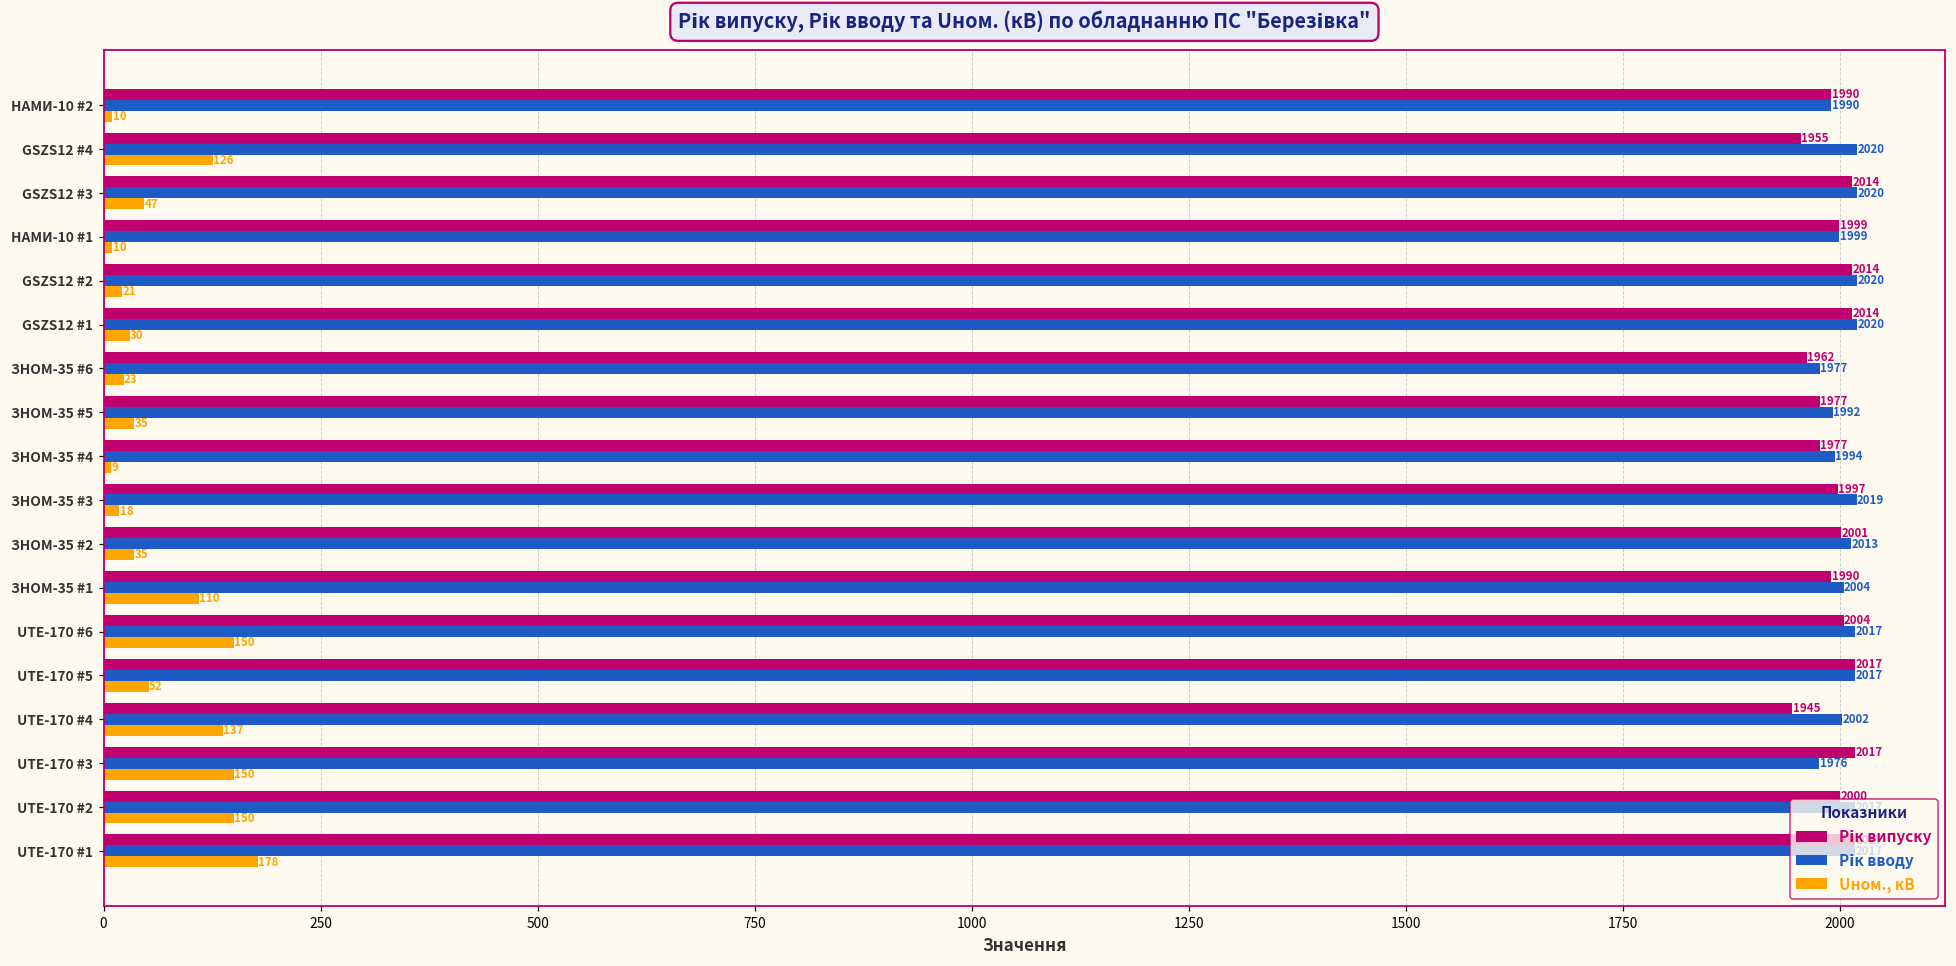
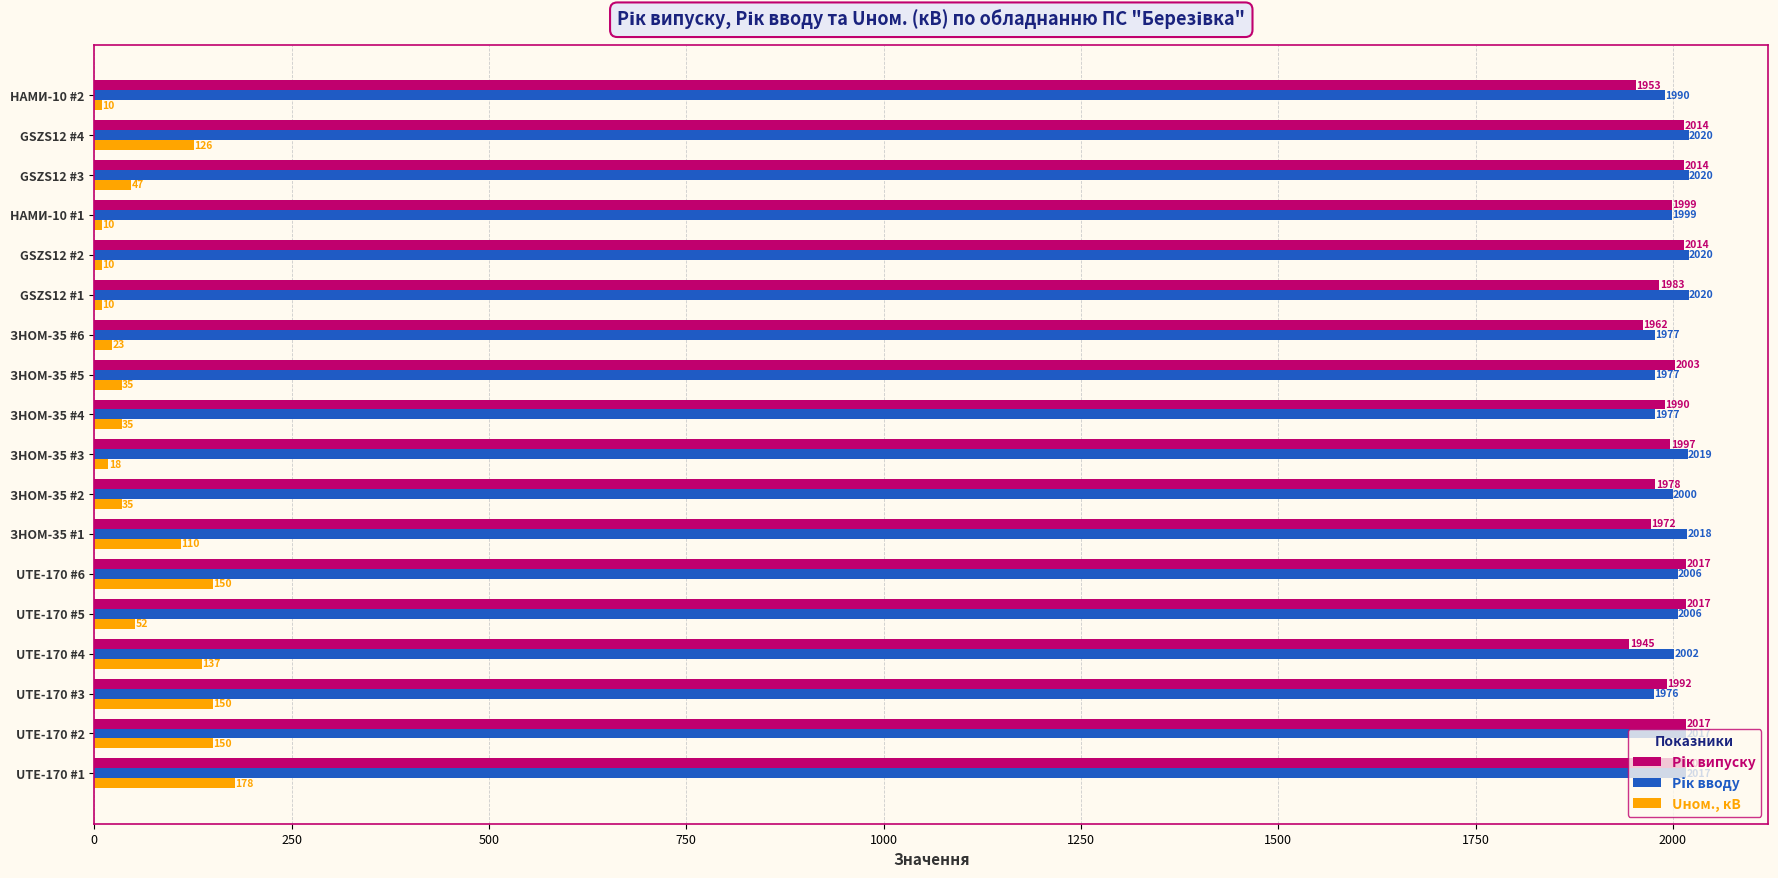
  {
    "Рік випуску": {
-     "НАМИ-10 #2": 1990,
-     "GSZS12 #4": 1955,
+     "НАМИ-10 #2": 1953,
+     "GSZS12 #4": 2014,
      "GSZS12 #3": 2014,
      "НАМИ-10 #1": 1999,
      "GSZS12 #2": 2014,
-     "GSZS12 #1": 2014,
+     "GSZS12 #1": 1983,
      "ЗНОМ-35 #6": 1962,
-     "ЗНОМ-35 #5": 1977,
-     "ЗНОМ-35 #4": 1977,
+     "ЗНОМ-35 #5": 2003,
+     "ЗНОМ-35 #4": 1990,
      "ЗНОМ-35 #3": 1997,
-     "ЗНОМ-35 #2": 2001,
-     "ЗНОМ-35 #1": 1990,
-     "UTE-170 #6": 2004,
+     "ЗНОМ-35 #2": 1978,
+     "ЗНОМ-35 #1": 1972,
+     "UTE-170 #6": 2017,
      "UTE-170 #5": 2017,
      "UTE-170 #4": 1945,
-     "UTE-170 #3": 2017,
-     "UTE-170 #2": 2000
+     "UTE-170 #3": 1992,
+     "UTE-170 #2": 2017
    },
    "Рік вводу": {
      "НАМИ-10 #2": 1990,
      "GSZS12 #4": 2020,
      "GSZS12 #3": 2020,
      "НАМИ-10 #1": 1999,
      "GSZS12 #2": 2020,
      "GSZS12 #1": 2020,
      "ЗНОМ-35 #6": 1977,
-     "ЗНОМ-35 #5": 1992,
-     "ЗНОМ-35 #4": 1994,
+     "ЗНОМ-35 #5": 1977,
+     "ЗНОМ-35 #4": 1977,
      "ЗНОМ-35 #3": 2019,
-     "ЗНОМ-35 #2": 2013,
-     "ЗНОМ-35 #1": 2004,
-     "UTE-170 #6": 2017,
-     "UTE-170 #5": 2017,
+     "ЗНОМ-35 #2": 2000,
+     "ЗНОМ-35 #1": 2018,
+     "UTE-170 #6": 2006,
+     "UTE-170 #5": 2006,
      "UTE-170 #4": 2002,
      "UTE-170 #3": 1976
    },
    "Uном., кВ": {
      "НАМИ-10 #2": 10,
      "GSZS12 #4": 126,
      "GSZS12 #3": 47,
      "НАМИ-10 #1": 10,
-     "GSZS12 #2": 21,
-     "GSZS12 #1": 30,
+     "GSZS12 #2": 10,
+     "GSZS12 #1": 10,
      "ЗНОМ-35 #6": 23,
      "ЗНОМ-35 #5": 35,
-     "ЗНОМ-35 #4": 9,
+     "ЗНОМ-35 #4": 35,
      "ЗНОМ-35 #3": 18,
      "ЗНОМ-35 #2": 35,
      "ЗНОМ-35 #1": 110,
      "UTE-170 #6": 150,
      "UTE-170 #5": 52,
      "UTE-170 #4": 137,
      "UTE-170 #3": 150,
      "UTE-170 #2": 150,
      "UTE-170 #1": 178
    }
  }
